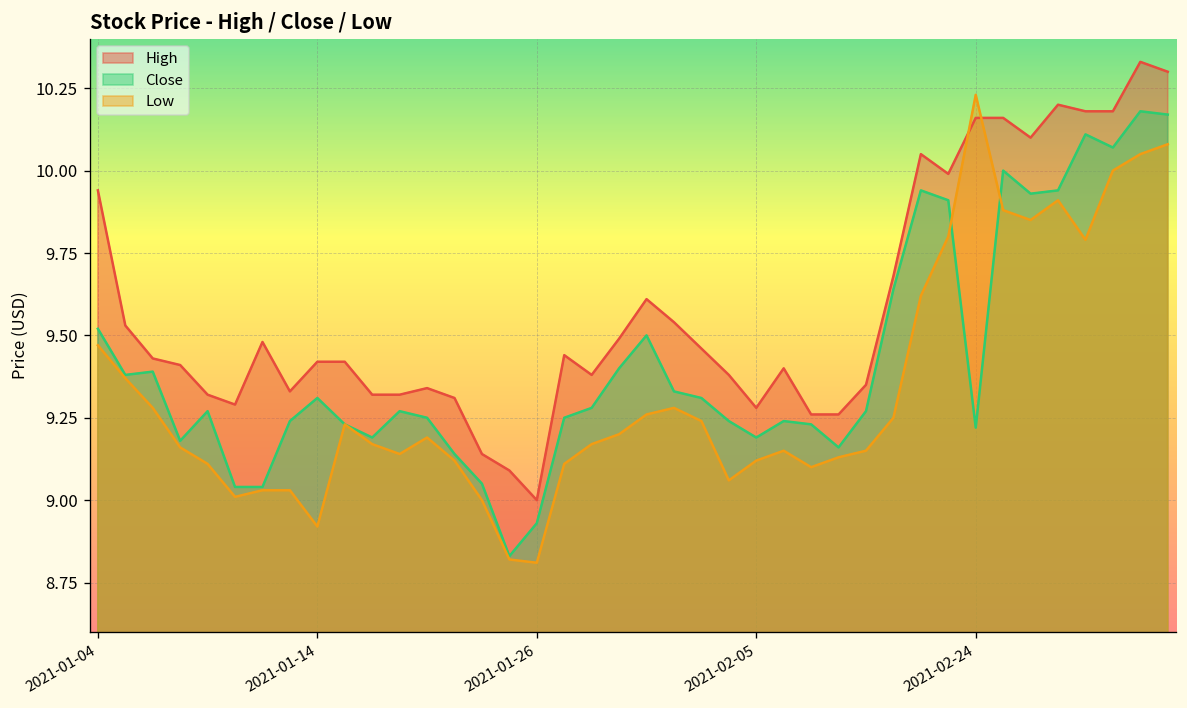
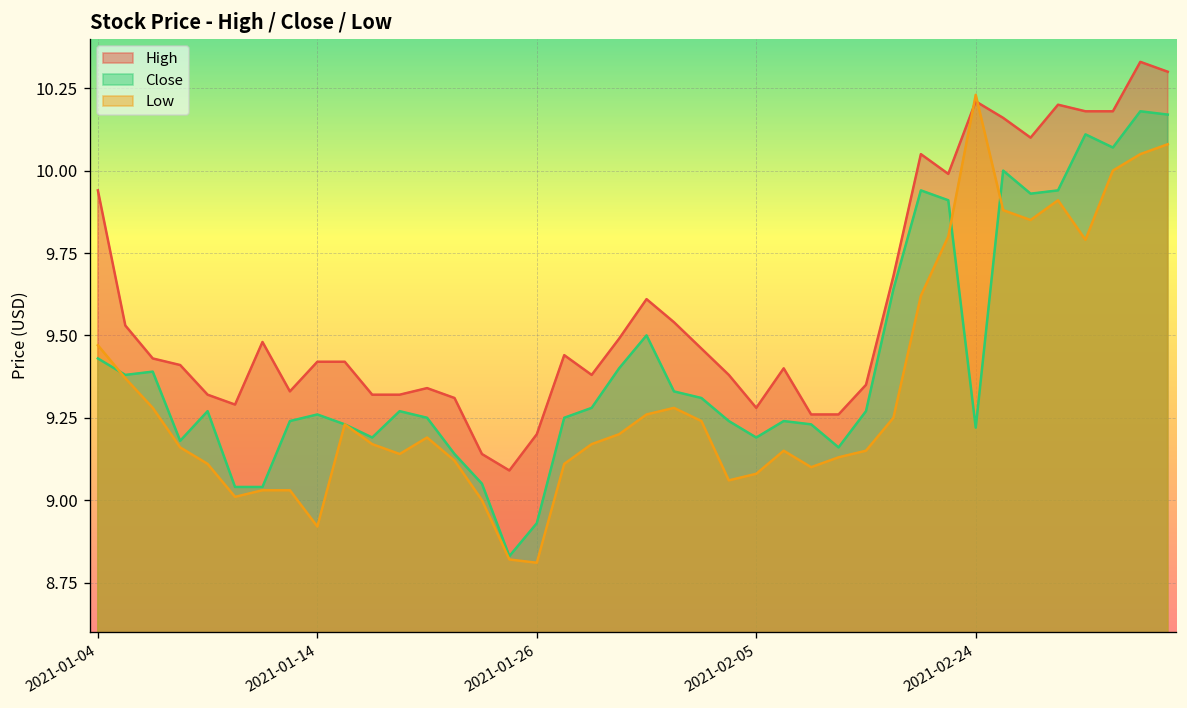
  {
    "High": {
      "2021-01-04": 9.94,
      "2021-01-14": 9.42,
-     "2021-01-26": 9.0,
+     "2021-01-26": 9.2,
      "2021-02-05": 9.28,
-     "2021-02-24": 10.16
+     "2021-02-24": 10.21
    },
    "Close": {
-     "2021-01-04": 9.52,
-     "2021-01-14": 9.31,
+     "2021-01-04": 9.43,
+     "2021-01-14": 9.26,
      "2021-01-26": 8.93,
      "2021-02-05": 9.19,
      "2021-02-24": 9.22
    },
    "Low": {
      "2021-01-04": 9.47,
      "2021-01-14": 8.92,
      "2021-01-26": 8.81,
-     "2021-02-05": 9.12,
+     "2021-02-05": 9.08,
      "2021-02-24": 10.23
    }
  }
